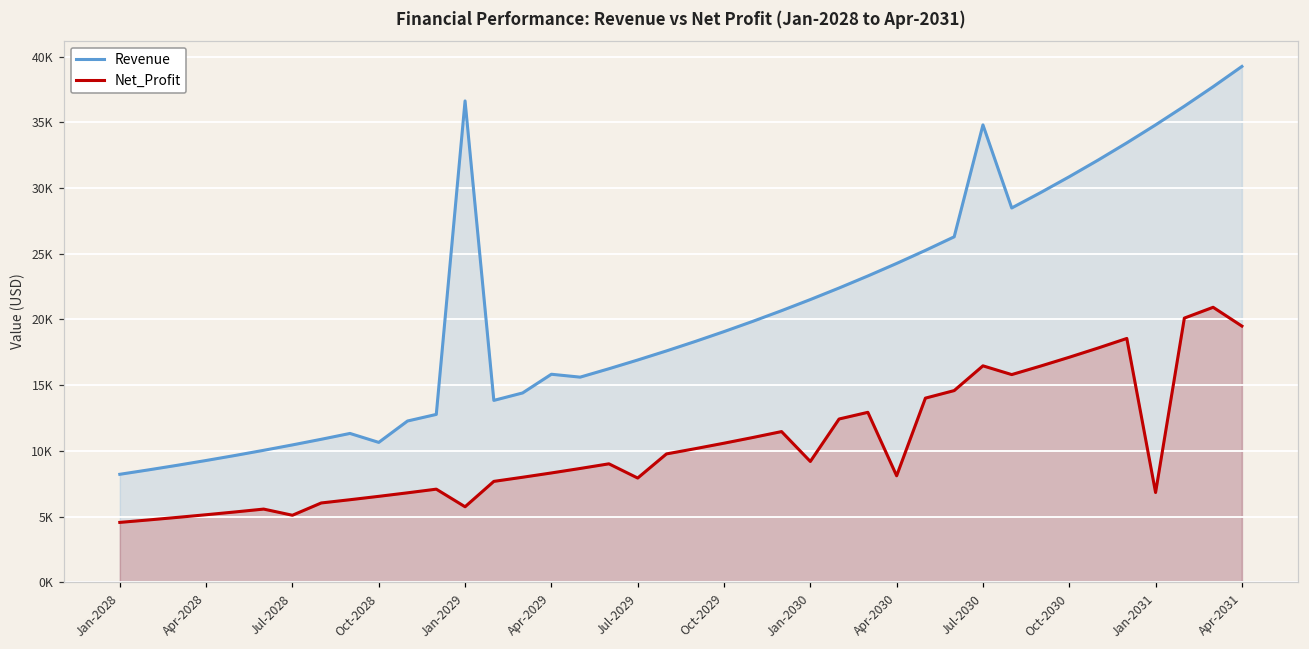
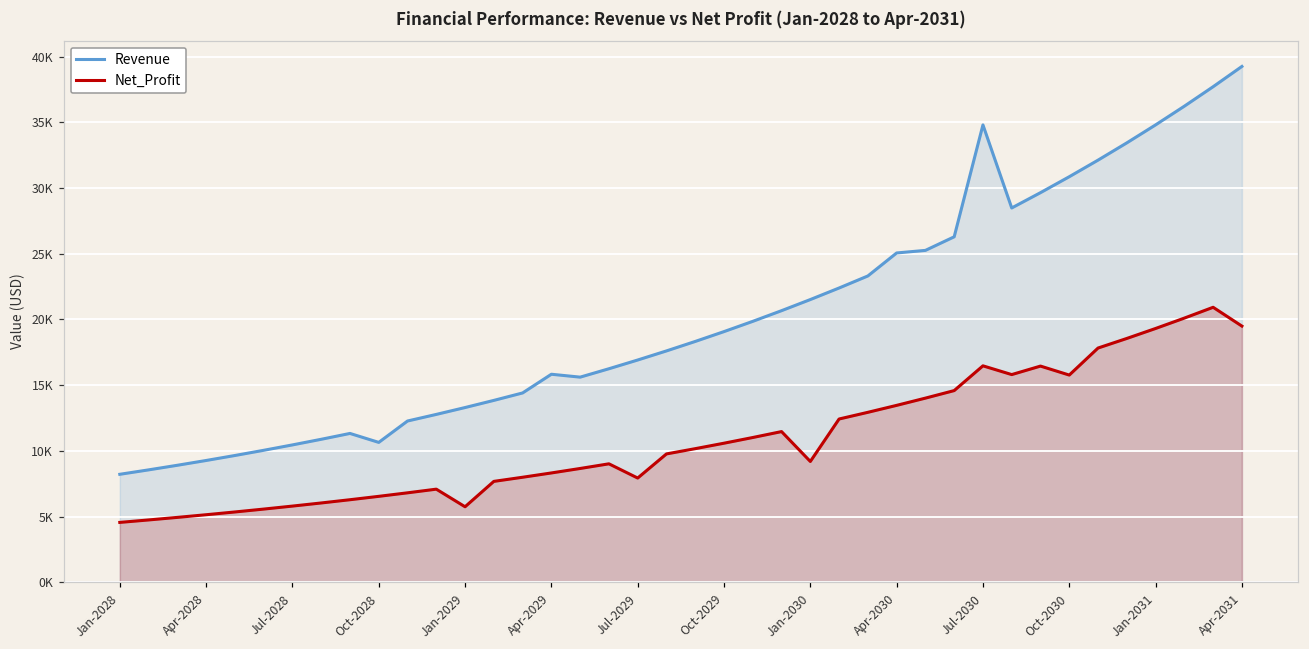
  {
    "Revenue": {
      "Jan-2028": 8200,
      "Apr-2028": 9300,
      "Jul-2028": 10500,
      "Oct-2028": 10700,
-     "Jan-2029": 36600,
+     "Jan-2029": 13300,
      "Apr-2029": 15800,
      "Jul-2029": 16900,
      "Oct-2029": 19100,
      "Jan-2030": 21500,
-     "Apr-2030": 24300,
+     "Apr-2030": 25100,
      "Jul-2030": 34800,
      "Oct-2030": 30900,
      "Jan-2031": 34800,
      "Apr-2031": 39300
    },
    "Net_Profit": {
      "Jan-2028": 4600,
      "Apr-2028": 5100,
-     "Jul-2028": 5100,
+     "Jul-2028": 5800,
      "Oct-2028": 6500,
      "Jan-2029": 5800,
      "Apr-2029": 8300,
      "Jul-2029": 7900,
      "Oct-2029": 10600,
      "Jan-2030": 9200,
-     "Apr-2030": 8100,
+     "Apr-2030": 13500,
      "Jul-2030": 16500,
-     "Oct-2030": 17100,
-     "Jan-2031": 6800,
+     "Oct-2030": 15800,
+     "Jan-2031": 19300,
      "Apr-2031": 19500
    }
  }
